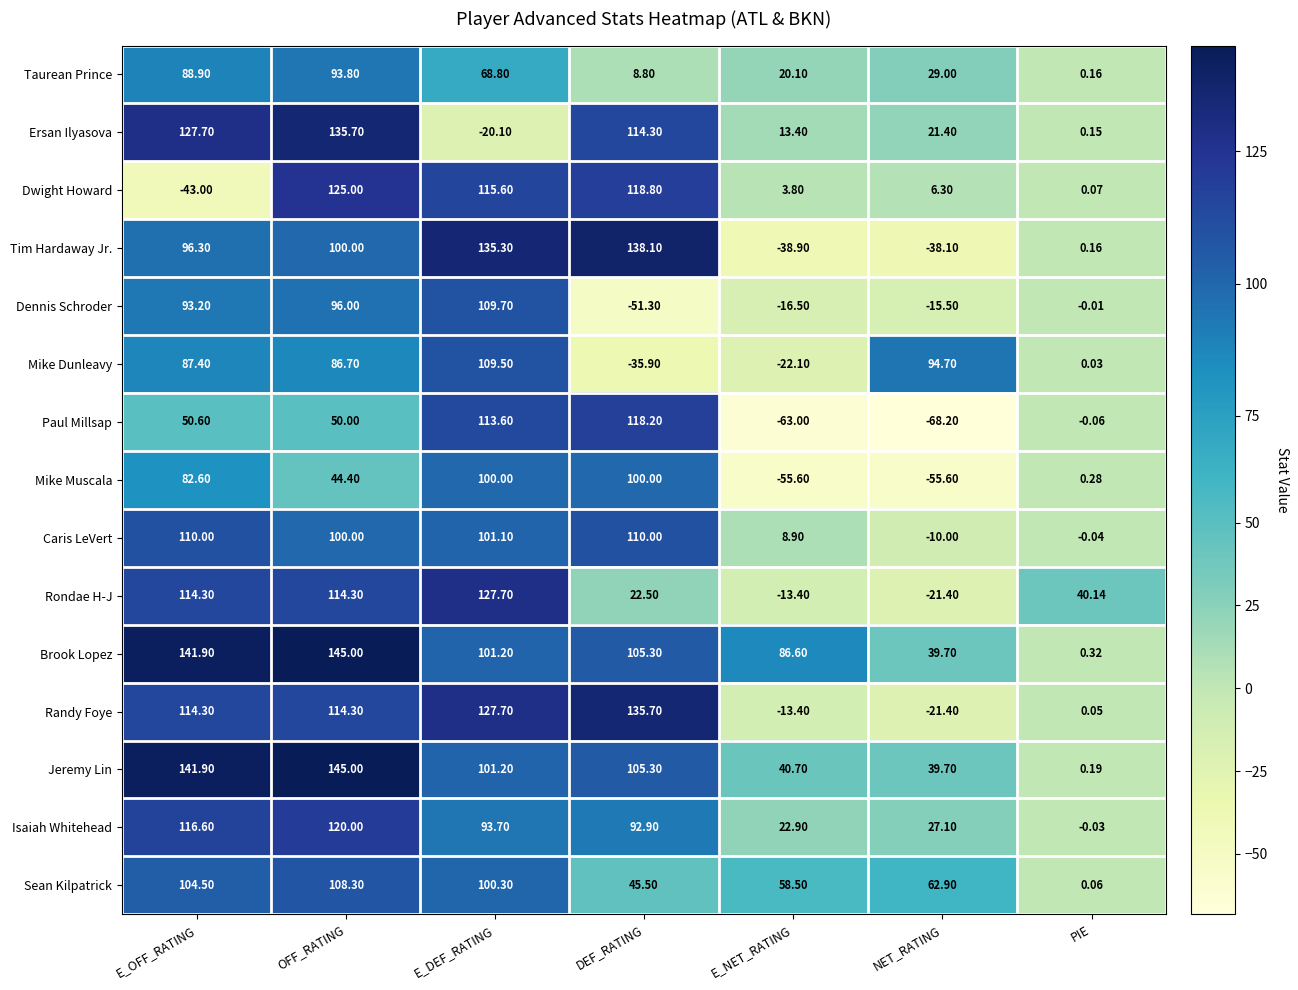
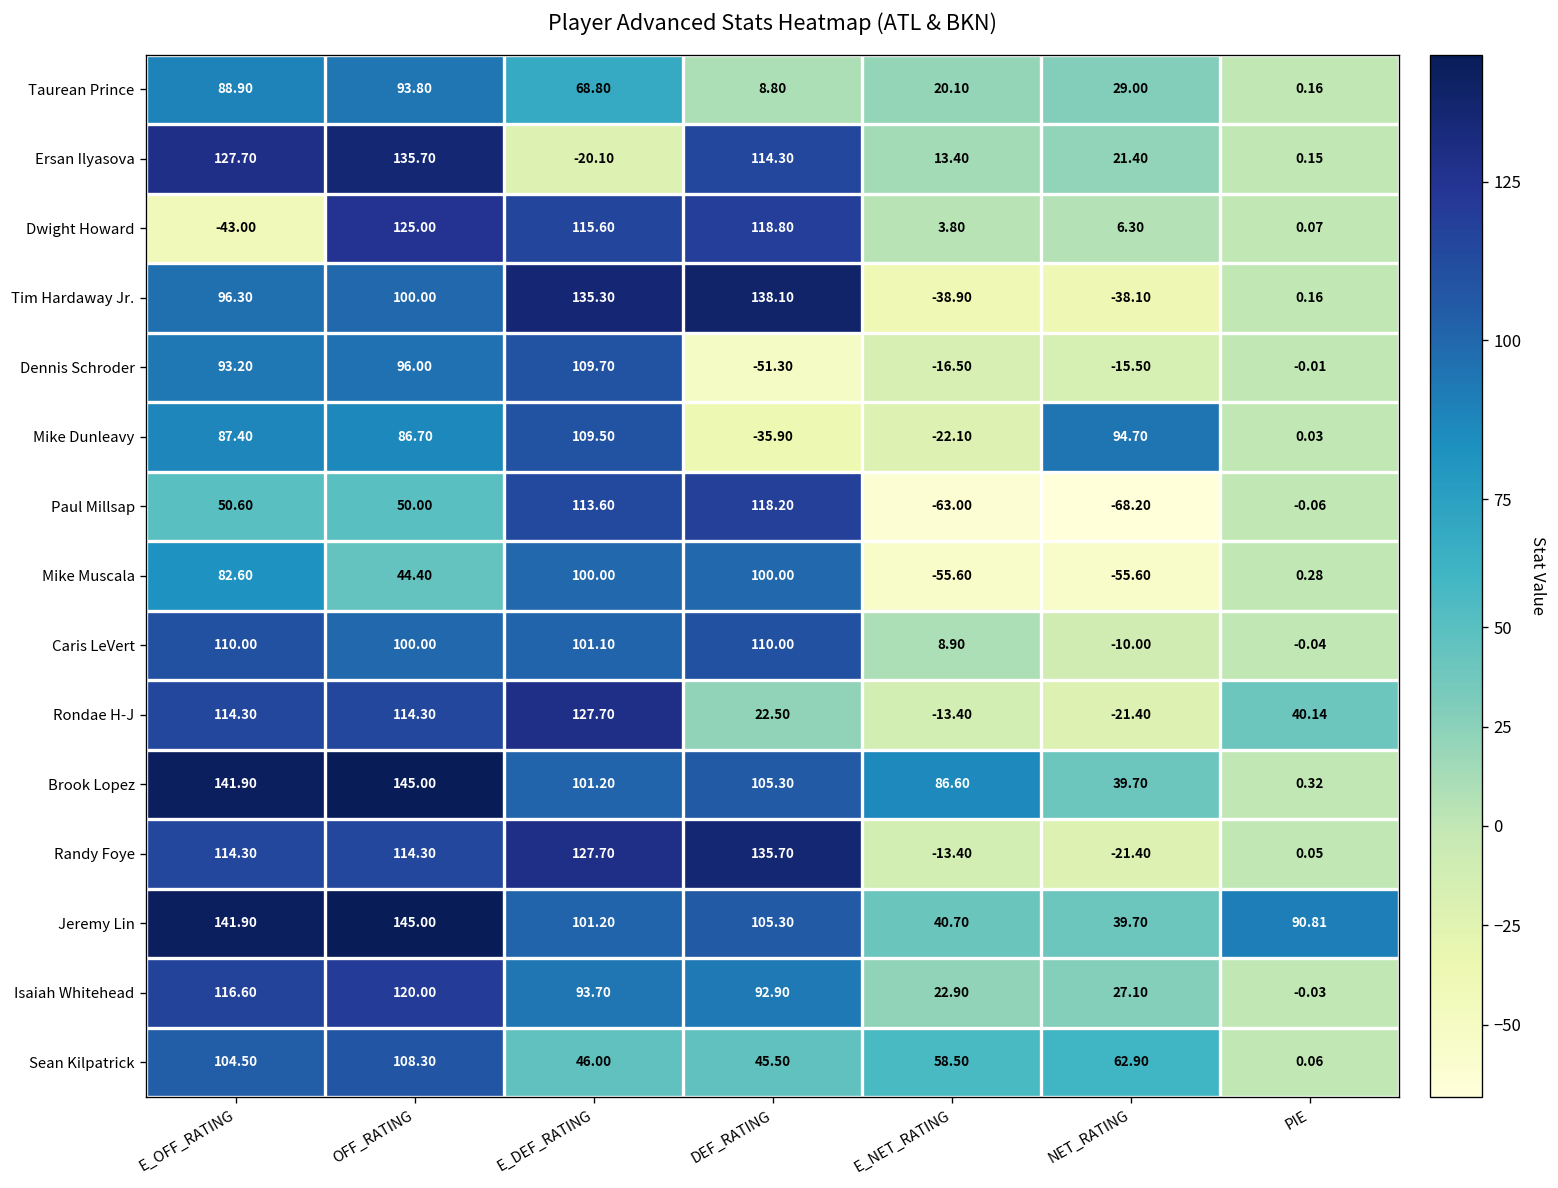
  {
    "Taurean Prince": {
      "E_OFF_RATING": 88.90,
      "OFF_RATING": 93.80,
      "E_DEF_RATING": 68.80,
      "DEF_RATING": 8.80,
      "E_NET_RATING": 20.10,
      "NET_RATING": 29.00,
      "PIE": 0.16
    },
    "Ersan Ilyasova": {
      "E_OFF_RATING": 127.70,
      "OFF_RATING": 135.70,
      "E_DEF_RATING": -20.10,
      "DEF_RATING": 114.30,
      "E_NET_RATING": 13.40,
      "NET_RATING": 21.40,
      "PIE": 0.15
    },
    "Dwight Howard": {
      "E_OFF_RATING": -43.00,
      "OFF_RATING": 125.00,
      "E_DEF_RATING": 115.60,
      "DEF_RATING": 118.80,
      "E_NET_RATING": 3.80,
      "NET_RATING": 6.30,
      "PIE": 0.07
    },
    "Tim Hardaway Jr.": {
      "E_OFF_RATING": 96.30,
      "OFF_RATING": 100.00,
      "E_DEF_RATING": 135.30,
      "DEF_RATING": 138.10,
      "E_NET_RATING": -38.90,
      "NET_RATING": -38.10,
      "PIE": 0.16
    },
    "Dennis Schroder": {
      "E_OFF_RATING": 93.20,
      "OFF_RATING": 96.00,
      "E_DEF_RATING": 109.70,
      "DEF_RATING": -51.30,
      "E_NET_RATING": -16.50,
      "NET_RATING": -15.50,
      "PIE": -0.01
    },
    "Mike Dunleavy": {
      "E_OFF_RATING": 87.40,
      "OFF_RATING": 86.70,
      "E_DEF_RATING": 109.50,
      "DEF_RATING": -35.90,
      "E_NET_RATING": -22.10,
      "NET_RATING": 94.70,
      "PIE": 0.03
    },
    "Paul Millsap": {
      "E_OFF_RATING": 50.60,
      "OFF_RATING": 50.00,
      "E_DEF_RATING": 113.60,
      "DEF_RATING": 118.20,
      "E_NET_RATING": -63.00,
      "NET_RATING": -68.20,
      "PIE": -0.06
    },
    "Mike Muscala": {
      "E_OFF_RATING": 82.60,
      "OFF_RATING": 44.40,
      "E_DEF_RATING": 100.00,
      "DEF_RATING": 100.00,
      "E_NET_RATING": -55.60,
      "NET_RATING": -55.60,
      "PIE": 0.28
    },
    "Caris LeVert": {
      "E_OFF_RATING": 110.00,
      "OFF_RATING": 100.00,
      "E_DEF_RATING": 101.10,
      "DEF_RATING": 110.00,
      "E_NET_RATING": 8.90,
      "NET_RATING": -10.00,
      "PIE": -0.04
    },
    "Rondae H-J": {
      "E_OFF_RATING": 114.30,
      "OFF_RATING": 114.30,
      "E_DEF_RATING": 127.70,
      "DEF_RATING": 22.50,
      "E_NET_RATING": -13.40,
      "NET_RATING": -21.40,
      "PIE": 40.14
    },
    "Brook Lopez": {
      "E_OFF_RATING": 141.90,
      "OFF_RATING": 145.00,
      "E_DEF_RATING": 101.20,
      "DEF_RATING": 105.30,
      "E_NET_RATING": 86.60,
      "NET_RATING": 39.70,
      "PIE": 0.32
    },
    "Randy Foye": {
      "E_OFF_RATING": 114.30,
      "OFF_RATING": 114.30,
      "E_DEF_RATING": 127.70,
      "DEF_RATING": 135.70,
      "E_NET_RATING": -13.40,
      "NET_RATING": -21.40,
      "PIE": 0.05
    },
    "Jeremy Lin": {
      "E_OFF_RATING": 141.90,
      "OFF_RATING": 145.00,
      "E_DEF_RATING": 101.20,
      "DEF_RATING": 105.30,
      "E_NET_RATING": 40.70,
      "NET_RATING": 39.70,
-     "PIE": 0.19
+     "PIE": 90.81
    },
    "Isaiah Whitehead": {
      "E_OFF_RATING": 116.60,
      "OFF_RATING": 120.00,
      "E_DEF_RATING": 93.70,
      "DEF_RATING": 92.90,
      "E_NET_RATING": 22.90,
      "NET_RATING": 27.10,
      "PIE": -0.03
    },
    "Sean Kilpatrick": {
      "E_OFF_RATING": 104.50,
      "OFF_RATING": 108.30,
-     "E_DEF_RATING": 100.30,
+     "E_DEF_RATING": 46.00,
      "DEF_RATING": 45.50,
      "E_NET_RATING": 58.50,
      "NET_RATING": 62.90,
      "PIE": 0.06
    }
  }
